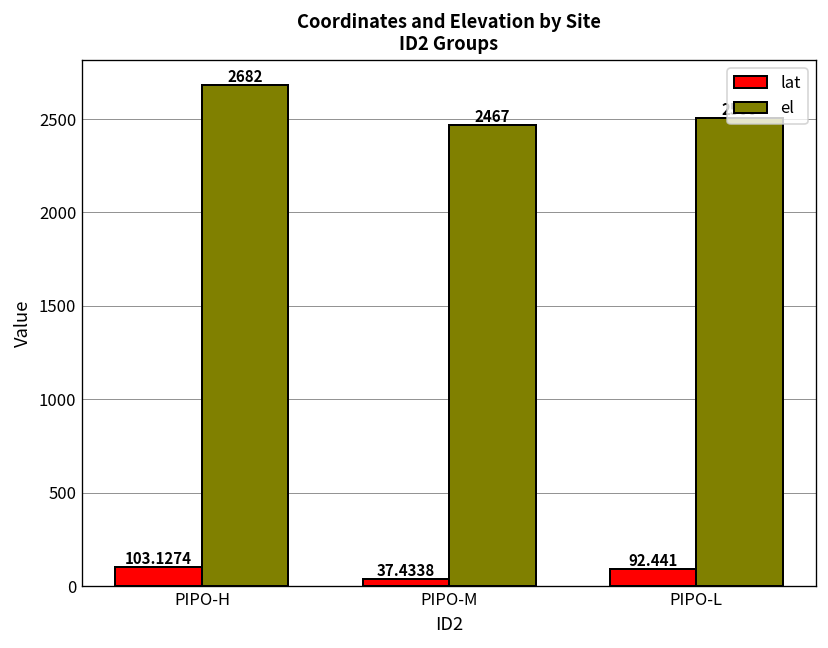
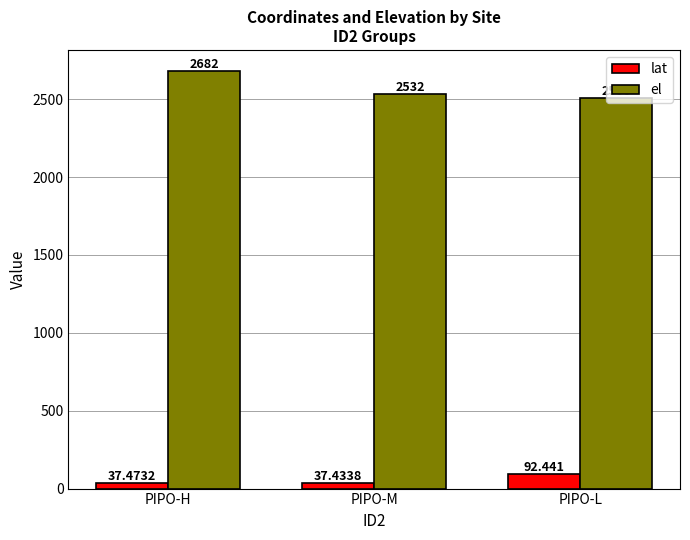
  {
    "lat": {
-     "PIPO-H": 103.1274,
+     "PIPO-H": 37.4732,
      "PIPO-M": 37.4338,
      "PIPO-L": 92.441
    },
    "el": {
      "PIPO-H": 2682,
-     "PIPO-M": 2467
+     "PIPO-M": 2532
    }
  }
